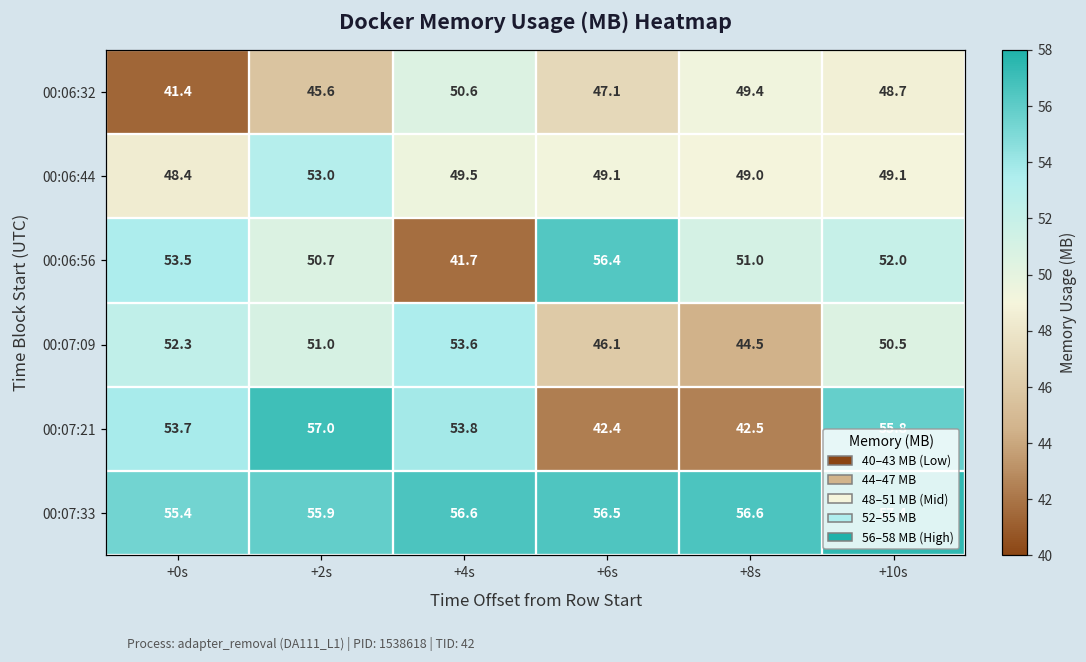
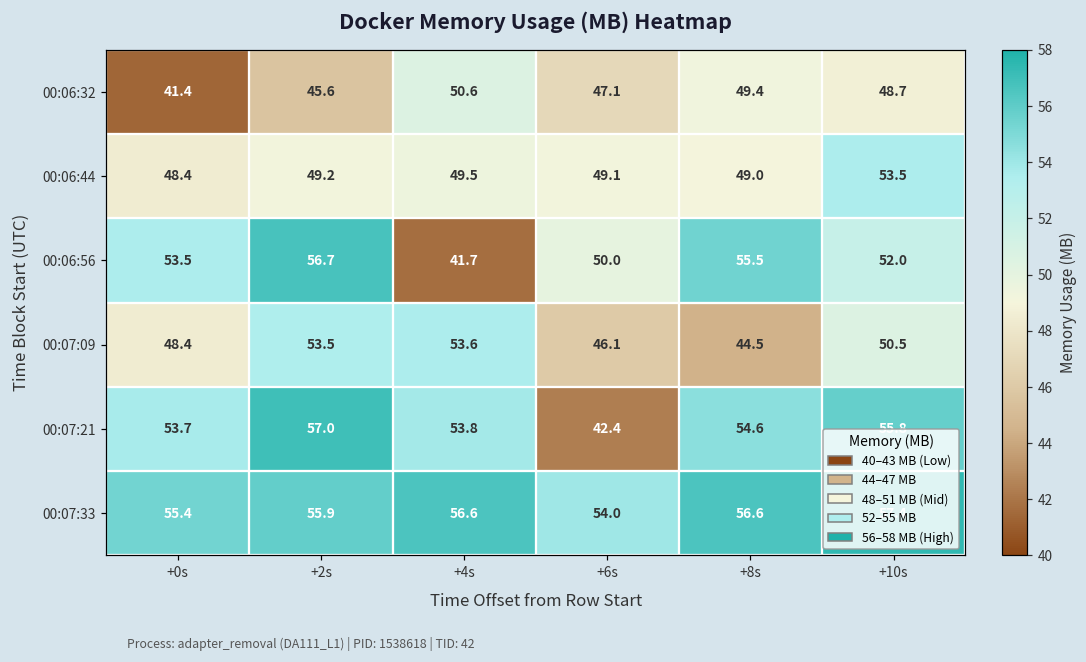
  {
    "00:06:32": {
      "+0s": 41.4,
      "+2s": 45.6,
      "+4s": 50.6,
      "+6s": 47.1,
      "+8s": 49.4,
      "+10s": 48.7
    },
    "00:06:44": {
      "+0s": 48.4,
-     "+2s": 53.0,
+     "+2s": 49.2,
      "+4s": 49.5,
      "+6s": 49.1,
      "+8s": 49.0,
-     "+10s": 49.1
+     "+10s": 53.5
    },
    "00:06:56": {
      "+0s": 53.5,
-     "+2s": 50.7,
+     "+2s": 56.7,
      "+4s": 41.7,
-     "+6s": 56.4,
-     "+8s": 51.0,
+     "+6s": 50.0,
+     "+8s": 55.5,
      "+10s": 52.0
    },
    "00:07:09": {
-     "+0s": 52.3,
-     "+2s": 51.0,
+     "+0s": 48.4,
+     "+2s": 53.5,
      "+4s": 53.6,
      "+6s": 46.1,
      "+8s": 44.5,
      "+10s": 50.5
    },
    "00:07:21": {
      "+0s": 53.7,
      "+2s": 57.0,
      "+4s": 53.8,
      "+6s": 42.4,
-     "+8s": 42.5,
+     "+8s": 54.6,
      "+10s": 55.8
    },
    "00:07:33": {
      "+0s": 55.4,
      "+2s": 55.9,
      "+4s": 56.6,
-     "+6s": 56.5,
+     "+6s": 54.0,
      "+8s": 56.6
    }
  }
